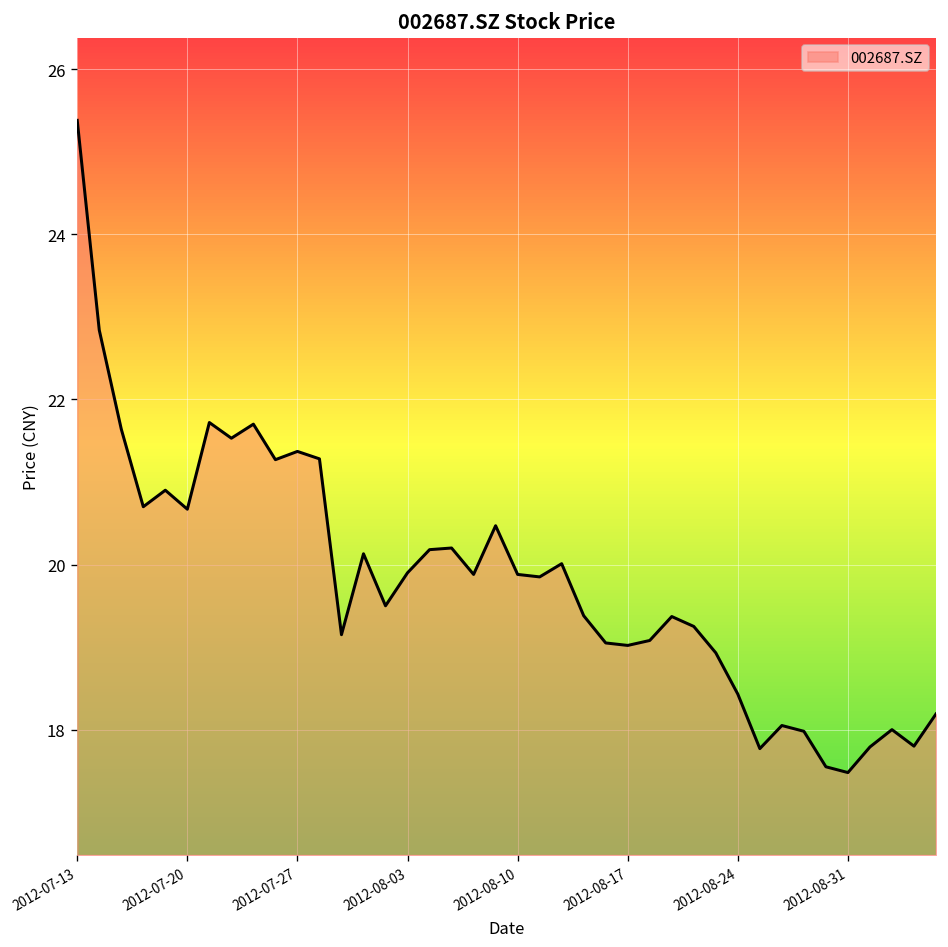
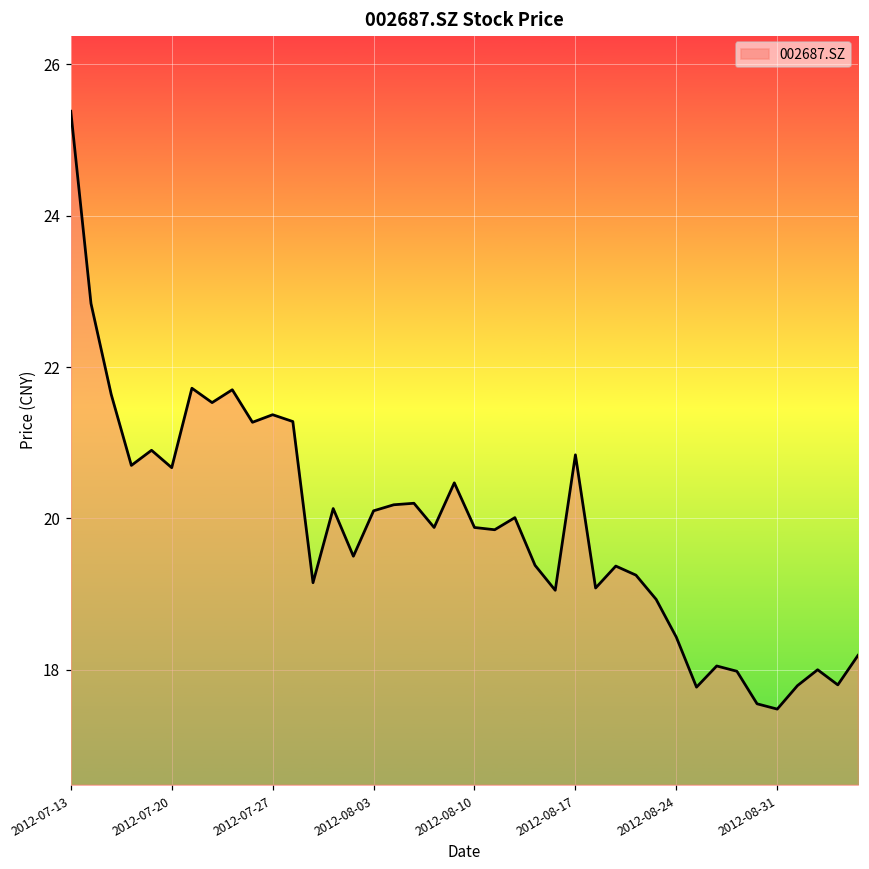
  {
    "2012-07-13": 25.4,
    "2012-07-20": 20.7,
    "2012-07-27": 21.4,
-   "2012-08-03": 19.9,
+   "2012-08-03": 20.1,
    "2012-08-10": 19.9,
-   "2012-08-17": 19.0,
+   "2012-08-17": 20.8,
    "2012-08-24": 18.4,
    "2012-08-31": 17.5
  }
